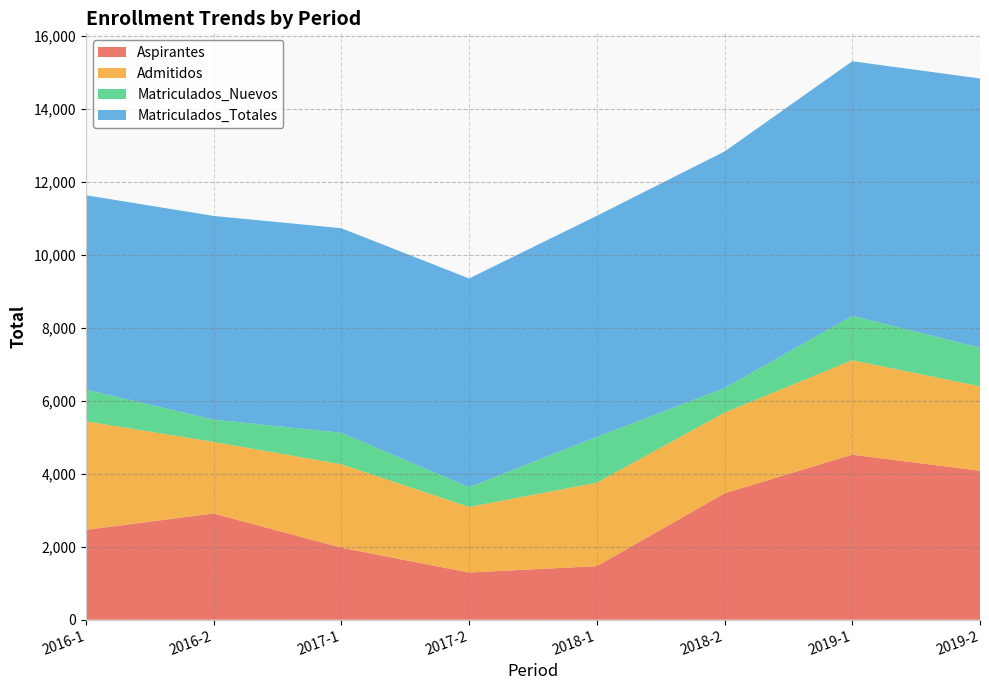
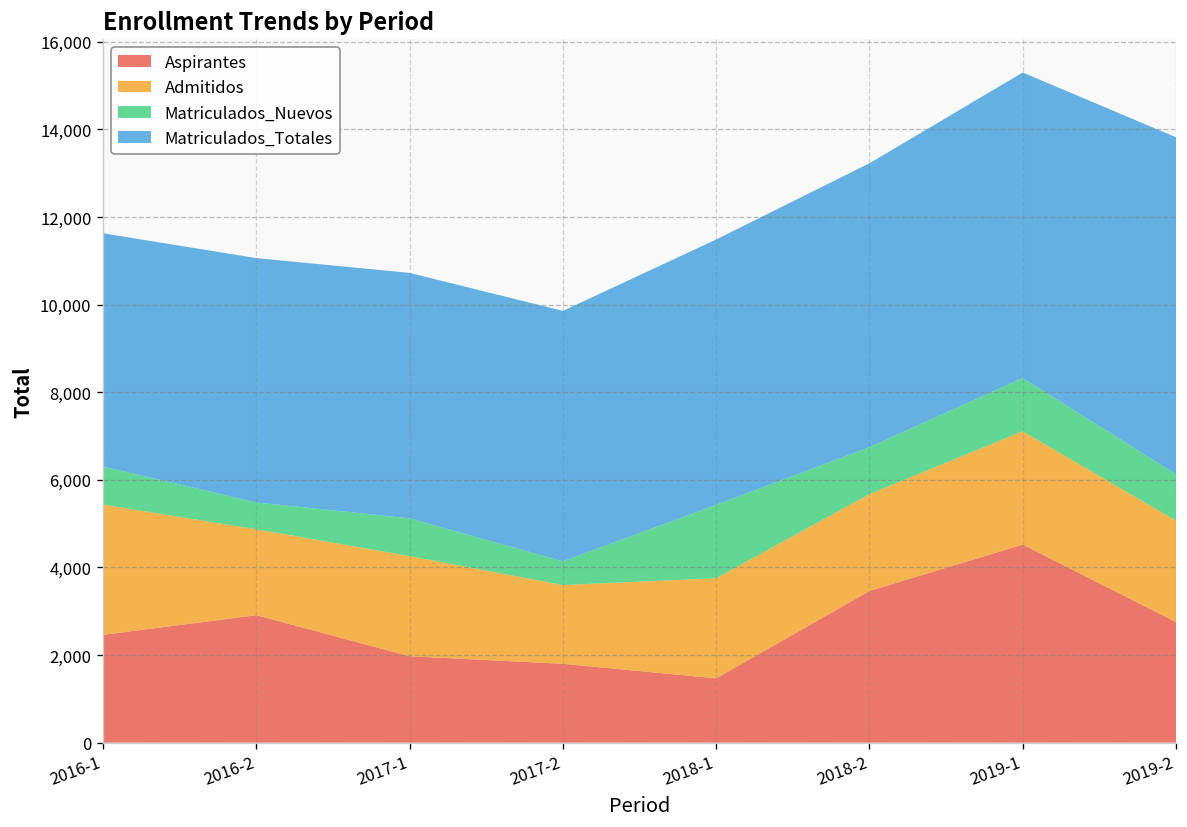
  {
    "Aspirantes": {
      "2016-1": "2,500",
      "2016-2": "2,900",
      "2017-1": "2,000",
-     "2017-2": "1,300",
+     "2017-2": "1,800",
      "2018-1": "1,500",
      "2018-2": "3,500",
      "2019-1": "4,500",
-     "2019-2": "4,100"
+     "2019-2": "2,800"
    },
    "Admitidos": {
      "2016-1": "3,000",
      "2016-2": "2,000",
      "2017-1": "2,300",
      "2017-2": "1,800",
      "2018-1": "2,300",
      "2018-2": "2,200",
      "2019-1": "2,600",
      "2019-2": "2,300"
    },
    "Matriculados_Nuevos": {
      "2016-1": "900",
      "2016-2": "600",
      "2017-1": "900",
      "2017-2": "500",
-     "2018-1": "1,300",
-     "2018-2": "700",
+     "2018-1": "1,700",
+     "2018-2": "1,100",
      "2019-1": "1,200",
      "2019-2": "1,100"
    },
    "Matriculados_Totales": {
      "2016-1": "5,300",
      "2016-2": "5,600",
      "2017-1": "5,600",
      "2017-2": "5,700",
      "2018-1": "6,100",
      "2018-2": "6,500",
      "2019-1": "7,000",
-     "2019-2": "7,400"
+     "2019-2": "7,700"
    }
  }
